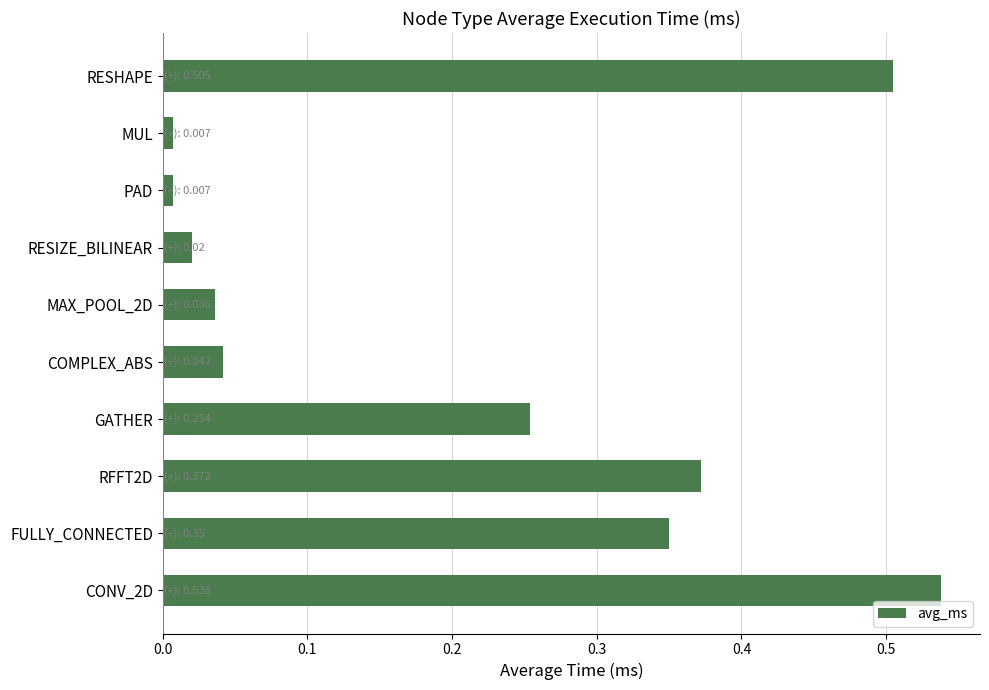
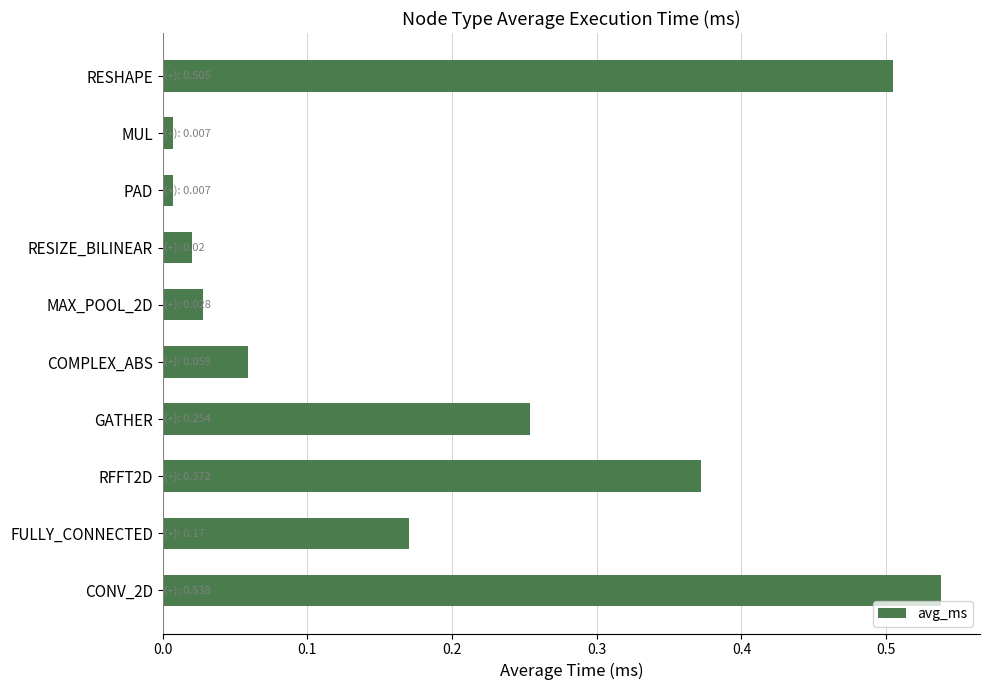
  {
    "RESHAPE": 0.505,
    "MUL": 0.007,
    "PAD": 0.007,
    "RESIZE_BILINEAR": 0.02,
-   "MAX_POOL_2D": 0.036,
-   "COMPLEX_ABS": 0.042,
+   "MAX_POOL_2D": 0.028,
+   "COMPLEX_ABS": 0.059,
    "GATHER": 0.254,
    "RFFT2D": 0.372,
-   "FULLY_CONNECTED": 0.35,
+   "FULLY_CONNECTED": 0.17,
    "CONV_2D": 0.538
  }
